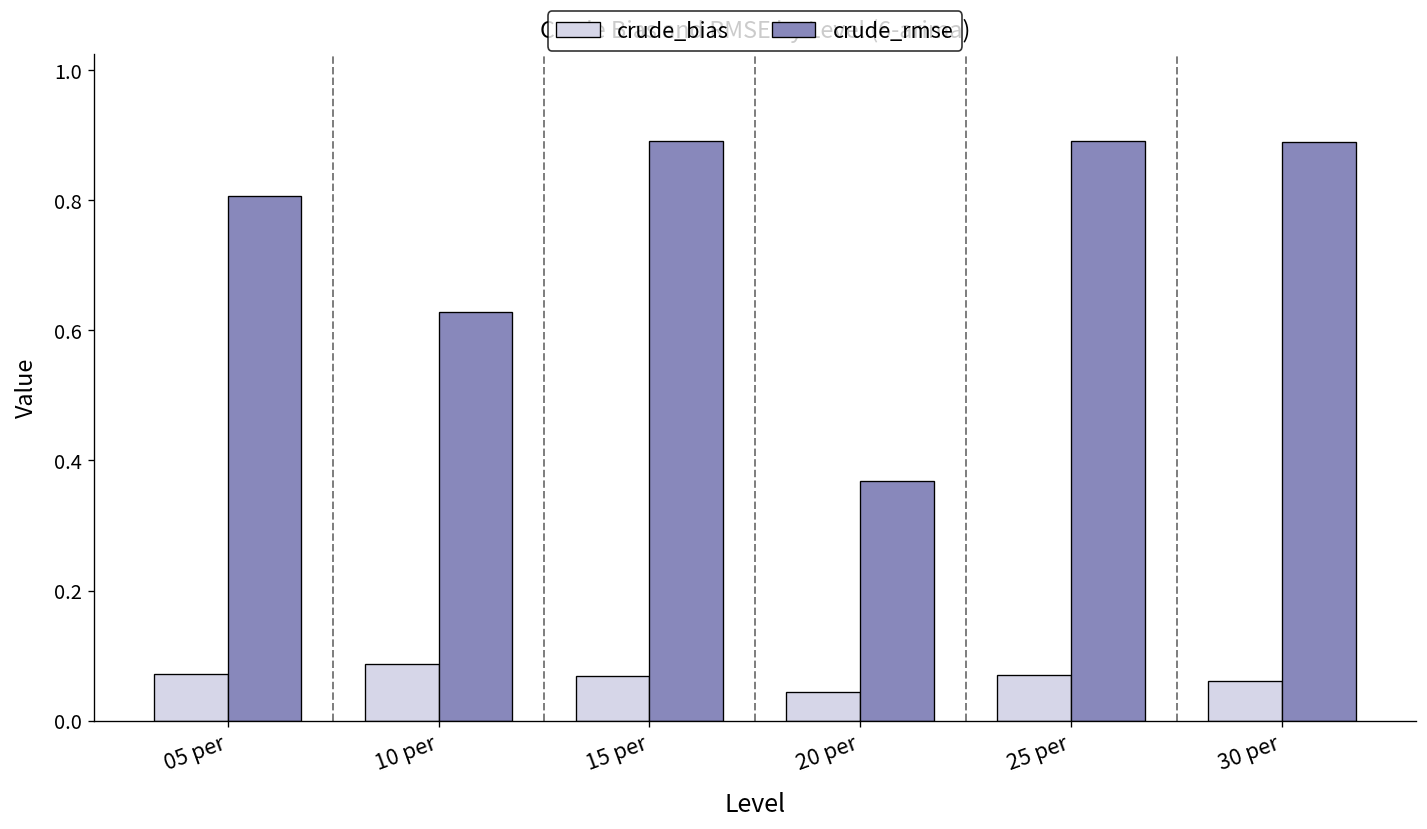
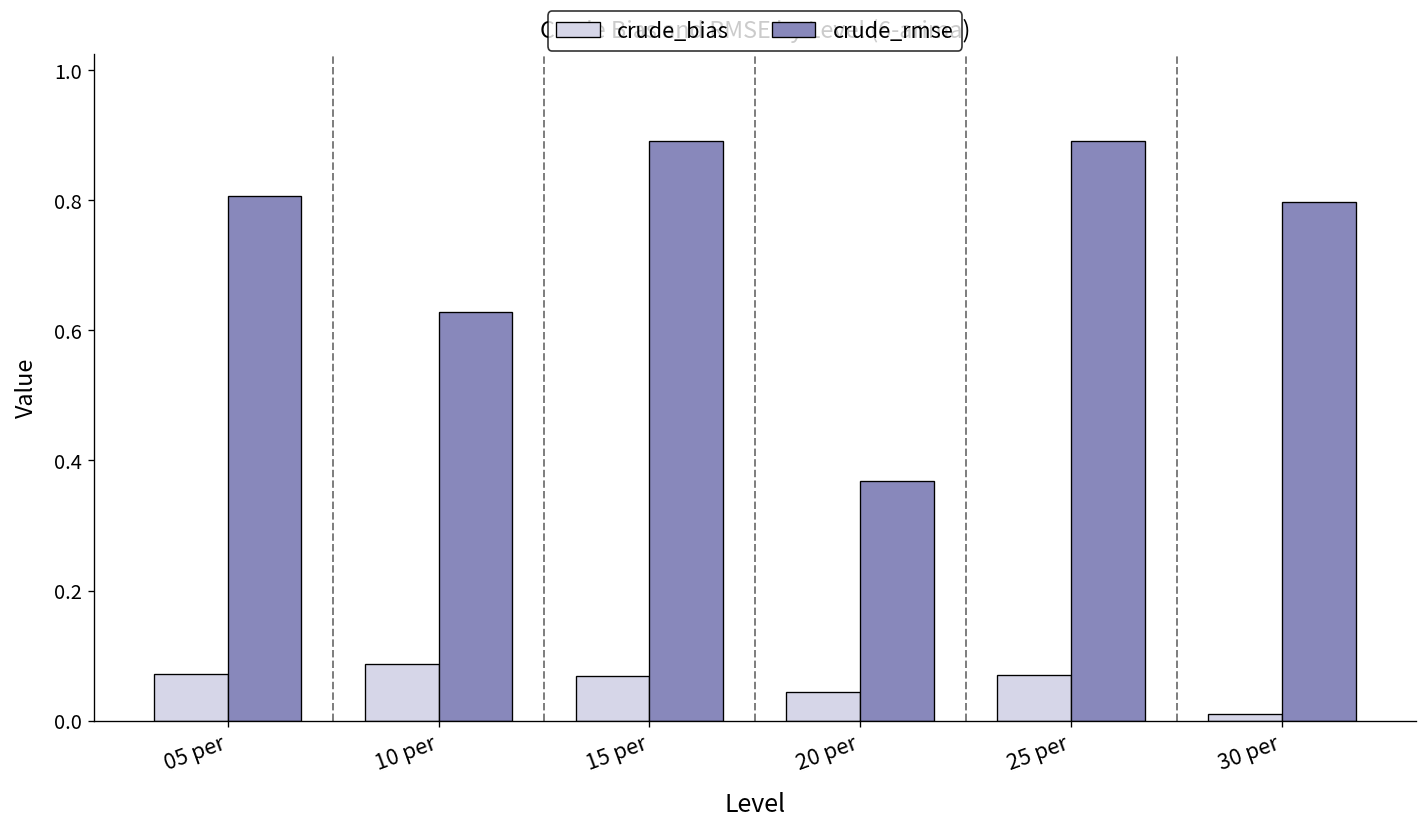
  {
    "crude_bias": {
      "05 per": 0.07,
      "10 per": 0.09,
      "15 per": 0.07,
      "20 per": 0.04,
      "25 per": 0.07,
-     "30 per": 0.06
+     "30 per": 0.01
    },
    "crude_rmse": {
      "05 per": 0.81,
      "10 per": 0.63,
      "15 per": 0.89,
      "20 per": 0.37,
      "25 per": 0.89,
-     "30 per": 0.89
+     "30 per": 0.80
    }
  }
